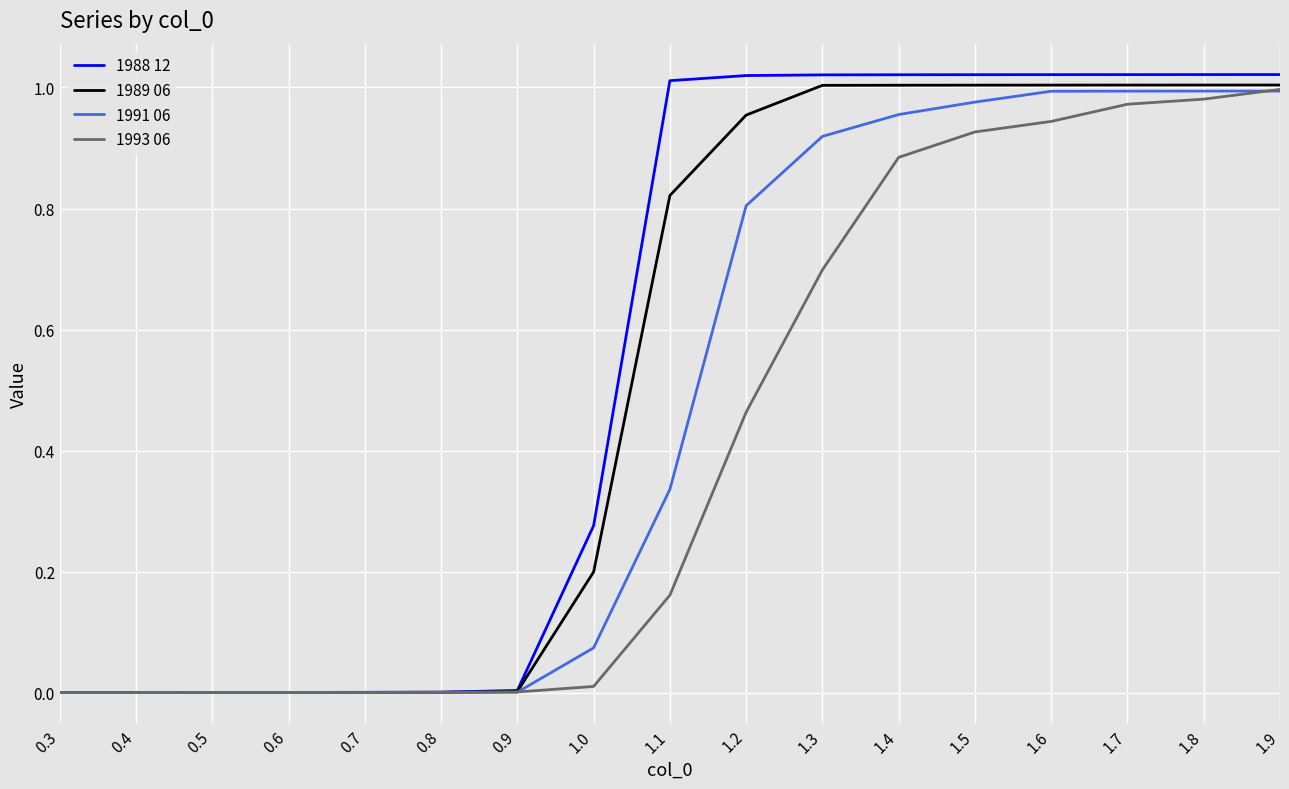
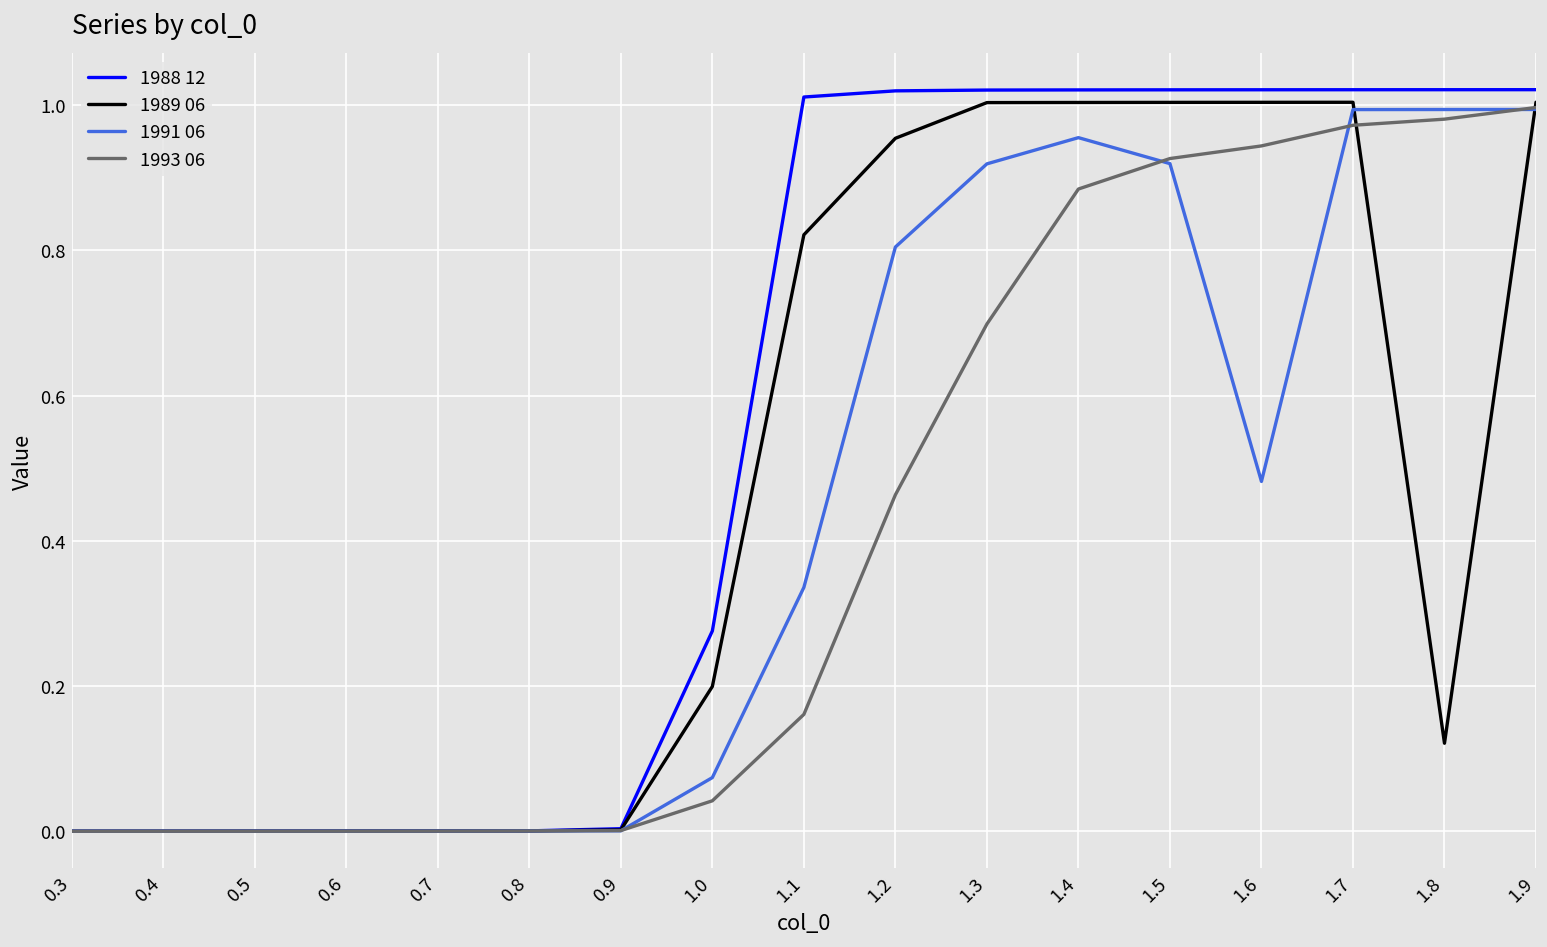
  {
    "1988 12": {
      "1.0": 0.28,
      "1.1": 1.01,
      "1.2": 1.02,
      "1.3": 1.02,
      "1.4": 1.02,
      "1.5": 1.02,
      "1.6": 1.02,
      "1.7": 1.02,
      "1.8": 1.02,
      "1.9": 1.02
    },
    "1989 06": {
      "1.0": 0.20,
      "1.1": 0.82,
      "1.2": 0.95,
      "1.3": 1.00,
      "1.4": 1.00,
      "1.5": 1.00,
      "1.6": 1.00,
      "1.7": 1.00,
-     "1.8": 1.00,
+     "1.8": 0.12,
      "1.9": 1.00
    },
    "1991 06": {
      "1.0": 0.07,
      "1.1": 0.34,
      "1.2": 0.80,
      "1.3": 0.92,
      "1.4": 0.96,
-     "1.5": 0.98,
-     "1.6": 0.99,
+     "1.5": 0.92,
+     "1.6": 0.48,
      "1.7": 0.99,
      "1.8": 0.99
    },
    "1993 06": {
-     "1.0": 0.01,
+     "1.0": 0.04,
      "1.1": 0.16,
      "1.2": 0.46,
      "1.3": 0.70,
      "1.4": 0.88,
      "1.5": 0.93,
      "1.6": 0.94,
      "1.7": 0.97,
      "1.8": 0.98
    }
  }
